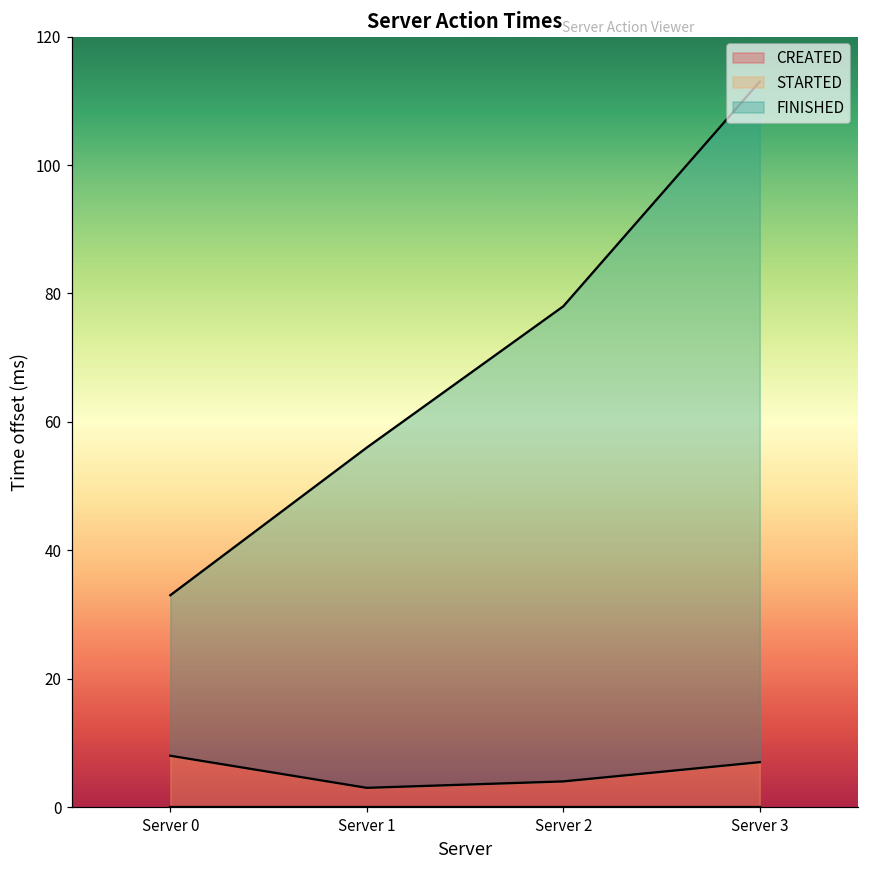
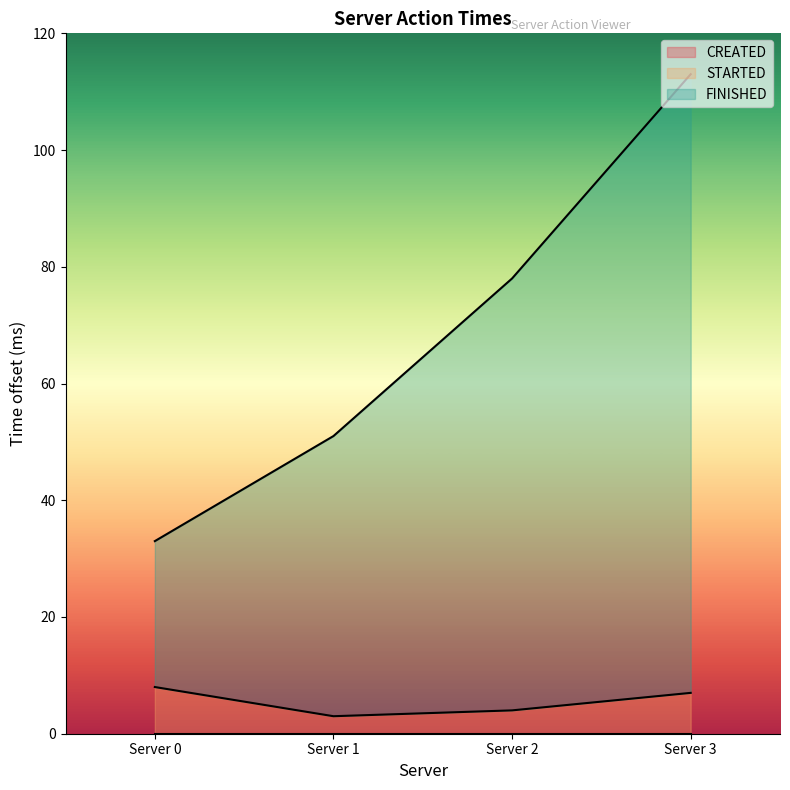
  {
    "FINISHED": {
      "Server 0": 25,
-     "Server 1": 53,
+     "Server 1": 48,
      "Server 2": 74
    }
  }
